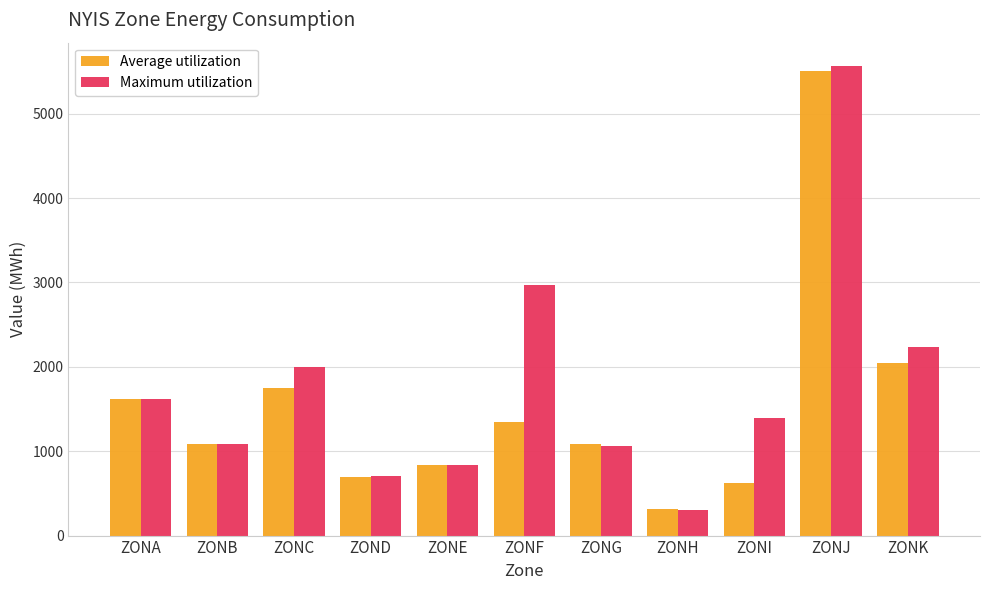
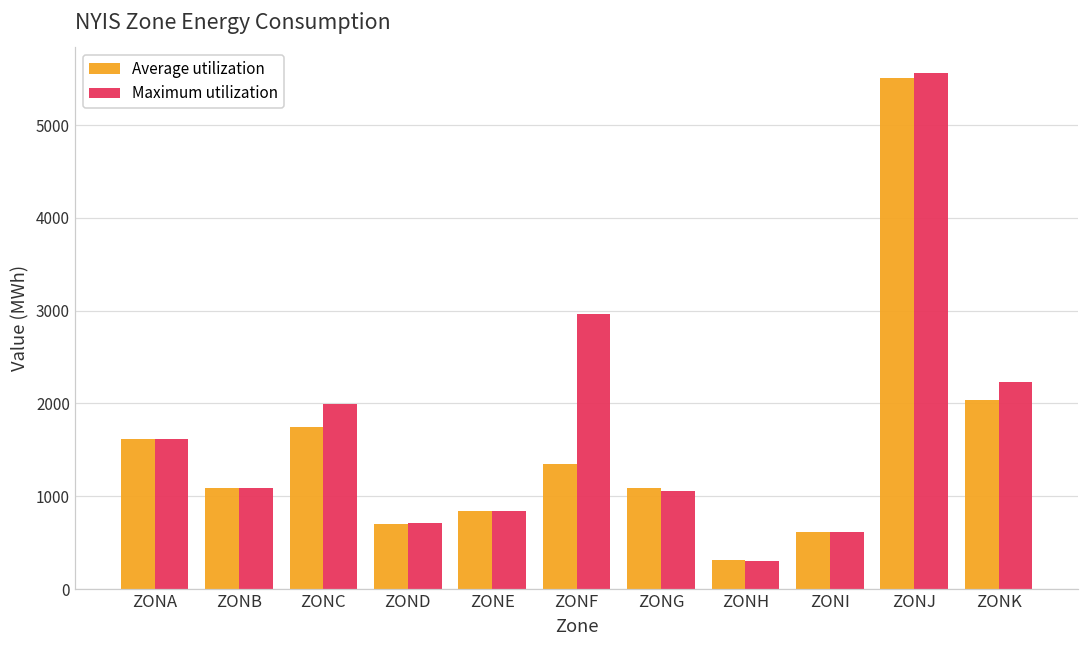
  {
    "Average utilization": {
      "ZONA": 1600,
      "ZONB": 1100,
      "ZONC": 1700,
      "ZOND": 700,
      "ZONE": 800,
      "ZONF": 1300,
      "ZONG": 1100,
      "ZONH": 300,
      "ZONI": 600,
      "ZONJ": 5500,
      "ZONK": 2000
    },
    "Maximum utilization": {
      "ZONA": 1600,
      "ZONB": 1100,
      "ZONC": 2000,
      "ZOND": 700,
      "ZONE": 800,
      "ZONF": 3000,
      "ZONG": 1100,
      "ZONH": 300,
-     "ZONI": 1400,
+     "ZONI": 600,
      "ZONJ": 5600,
      "ZONK": 2200
    }
  }
